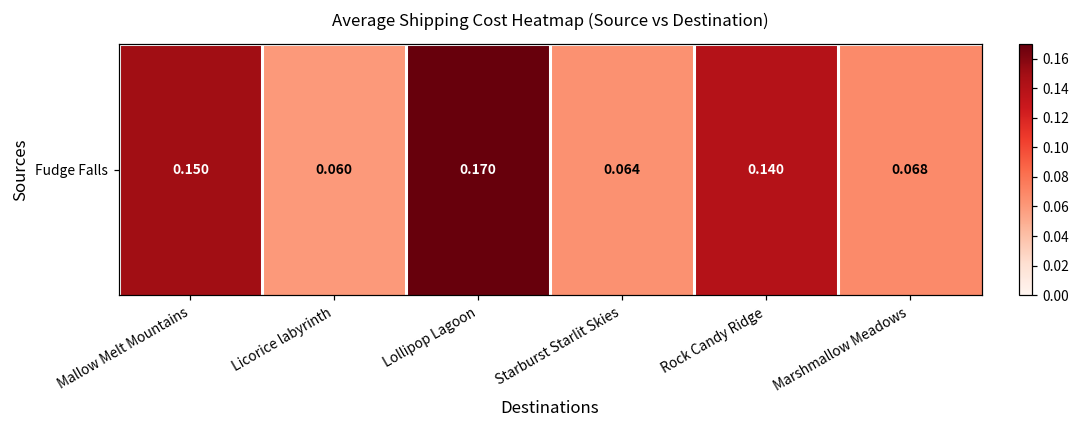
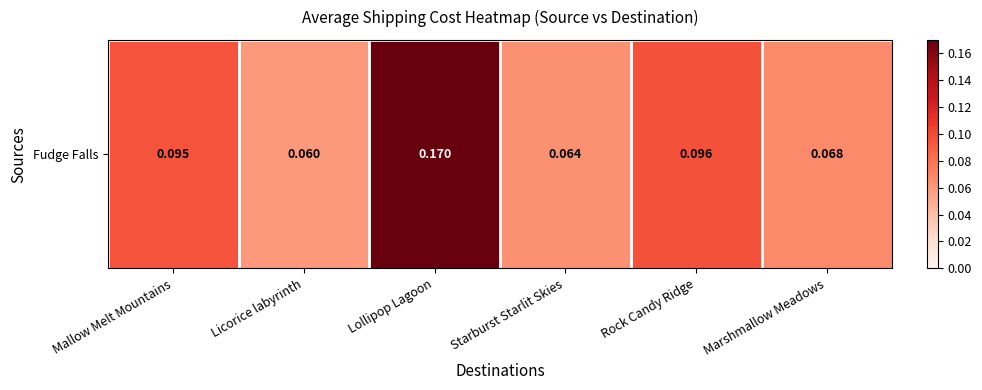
  {
    "Fudge Falls": {
-     "Mallow Melt Mountains": 0.150,
+     "Mallow Melt Mountains": 0.095,
      "Licorice labyrinth": 0.060,
      "Lollipop Lagoon": 0.170,
      "Starburst Starlit Skies": 0.064,
-     "Rock Candy Ridge": 0.140,
+     "Rock Candy Ridge": 0.096,
      "Marshmallow Meadows": 0.068
    }
  }
